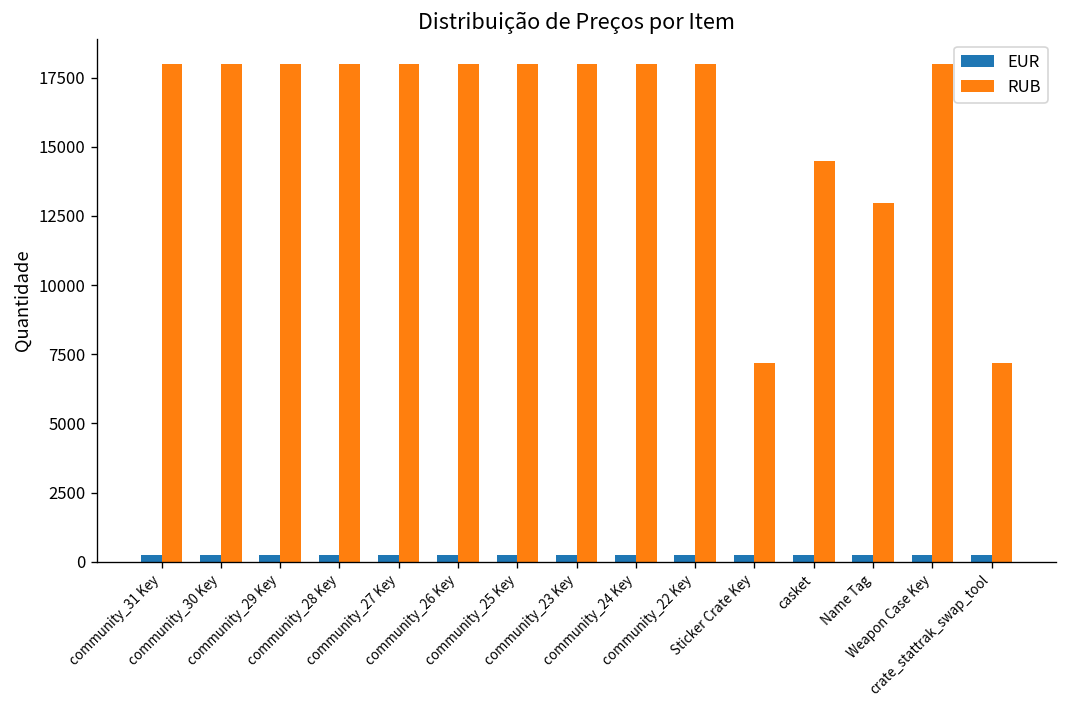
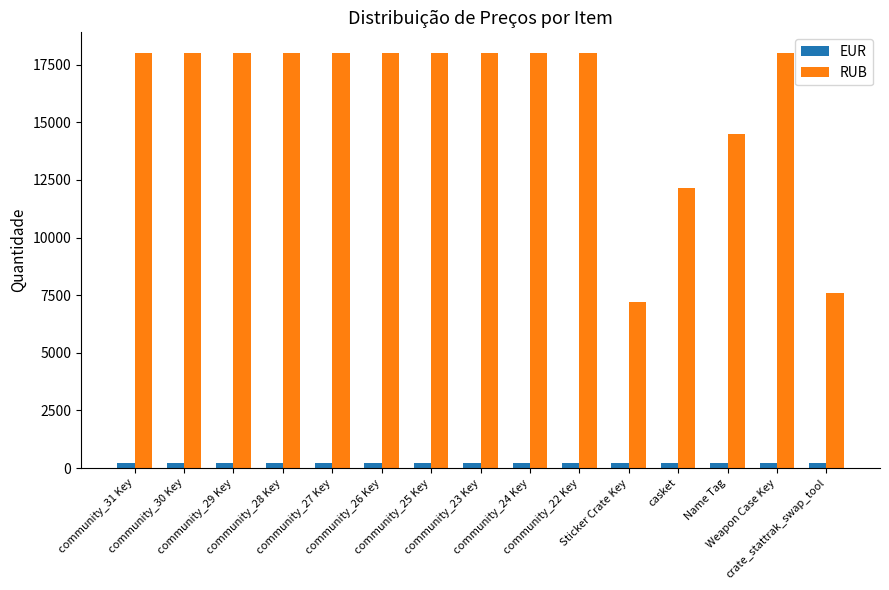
  {
    "EUR": {
      "community_31 Key": 200,
      "community_30 Key": 200,
      "community_29 Key": 200,
      "community_28 Key": 200,
      "community_27 Key": 200,
      "community_26 Key": 200,
      "community_25 Key": 200,
      "community_23 Key": 200,
      "community_24 Key": 200,
      "community_22 Key": 200,
      "Sticker Crate Key": 200,
      "casket": 200,
      "Name Tag": 200,
      "Weapon Case Key": 200,
      "crate_stattrak_swap_tool": 200
    },
    "RUB": {
      "community_31 Key": 18000,
      "community_30 Key": 18000,
      "community_29 Key": 18000,
      "community_28 Key": 18000,
      "community_27 Key": 18000,
      "community_26 Key": 18000,
      "community_25 Key": 18000,
      "community_23 Key": 18000,
      "community_24 Key": 18000,
      "community_22 Key": 18000,
      "Sticker Crate Key": 7200,
-     "casket": 14500,
-     "Name Tag": 13000,
+     "casket": 12100,
+     "Name Tag": 14500,
      "Weapon Case Key": 18000,
-     "crate_stattrak_swap_tool": 7200
+     "crate_stattrak_swap_tool": 7600
    }
  }
